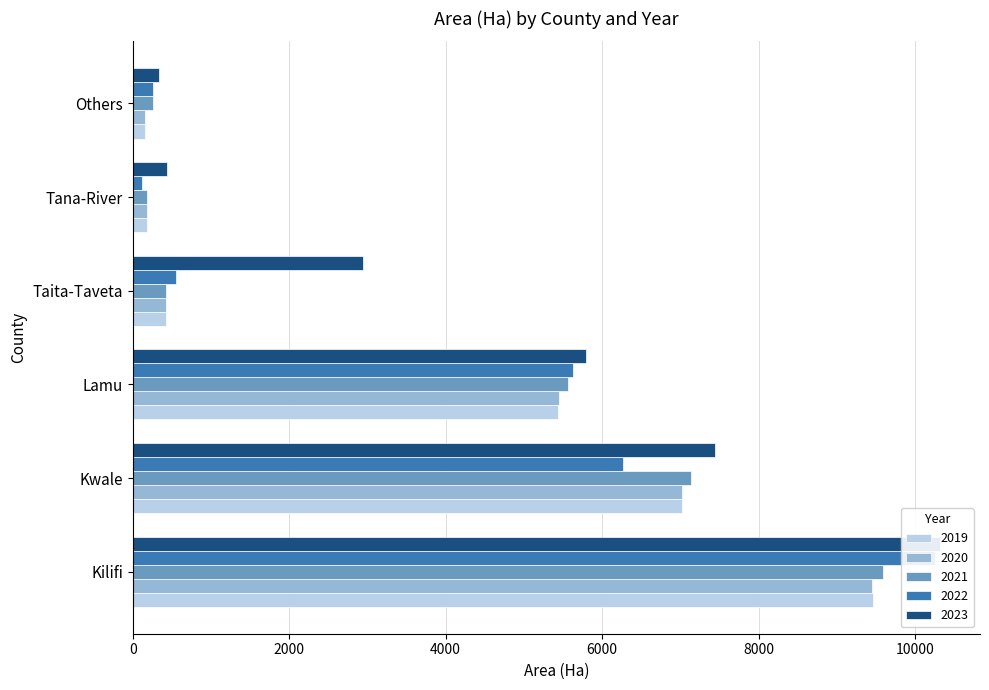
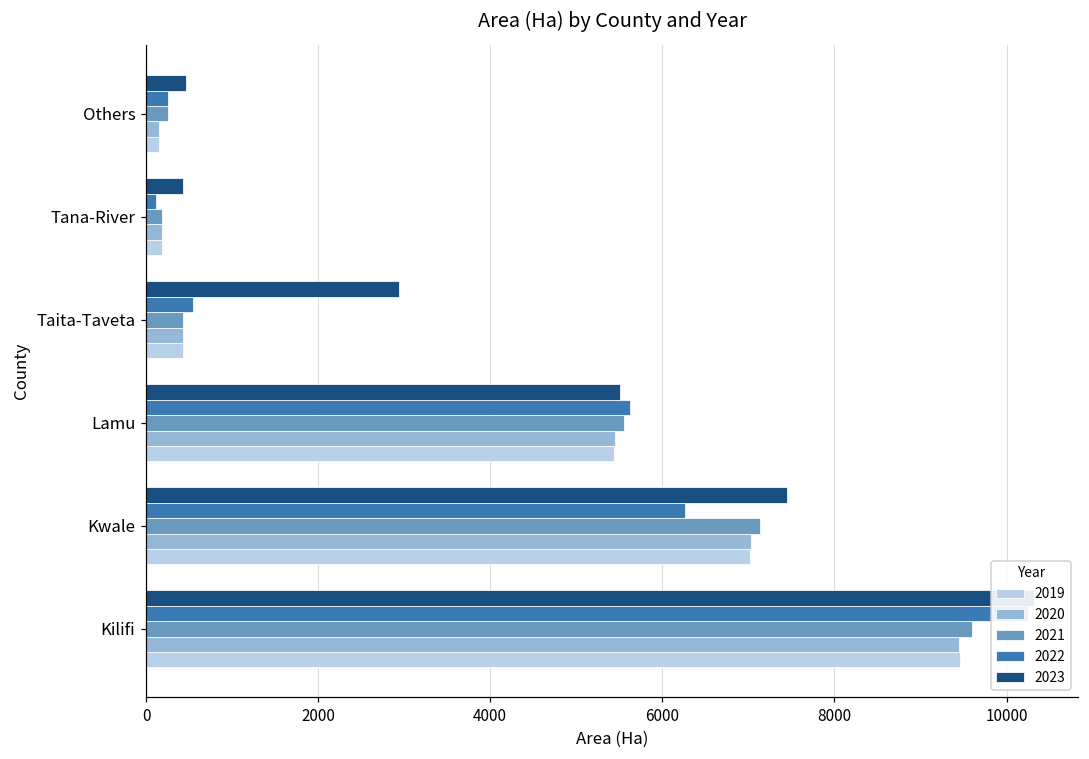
  {
    "2023": {
-     "Others": 300,
+     "Others": 500,
      "Tana-River": 400,
      "Taita-Taveta": 2900,
-     "Lamu": 5800,
+     "Lamu": 5500,
      "Kwale": 7400
    }
  }
